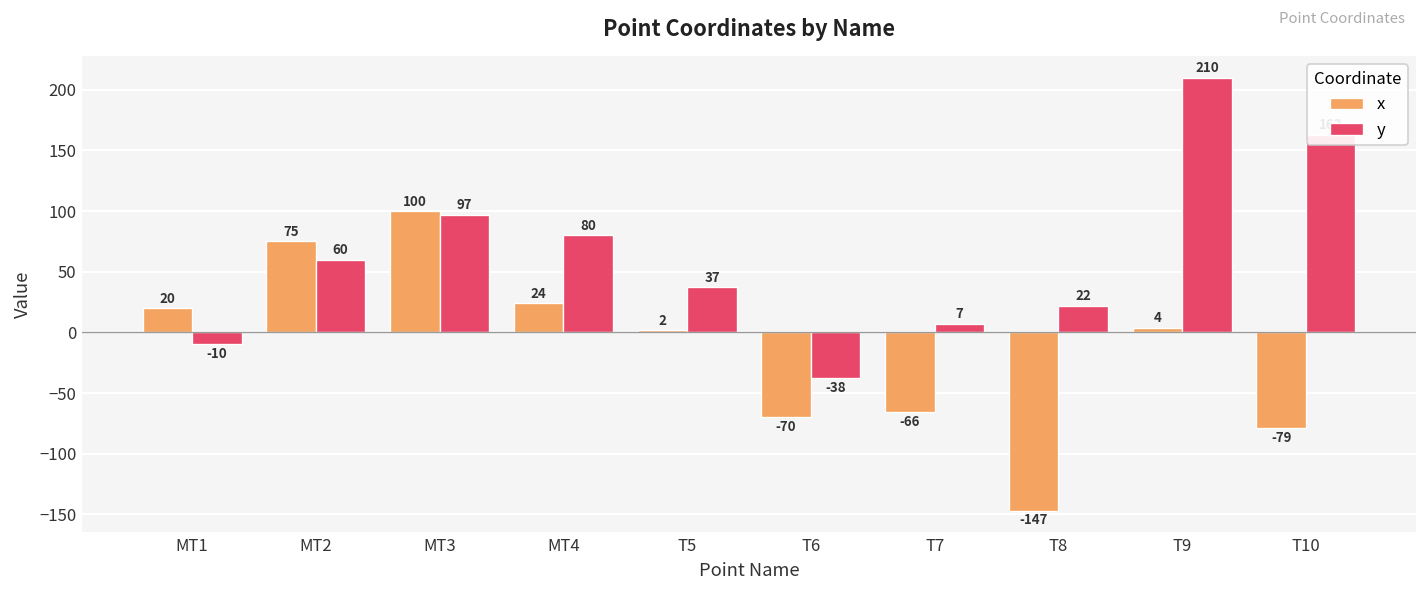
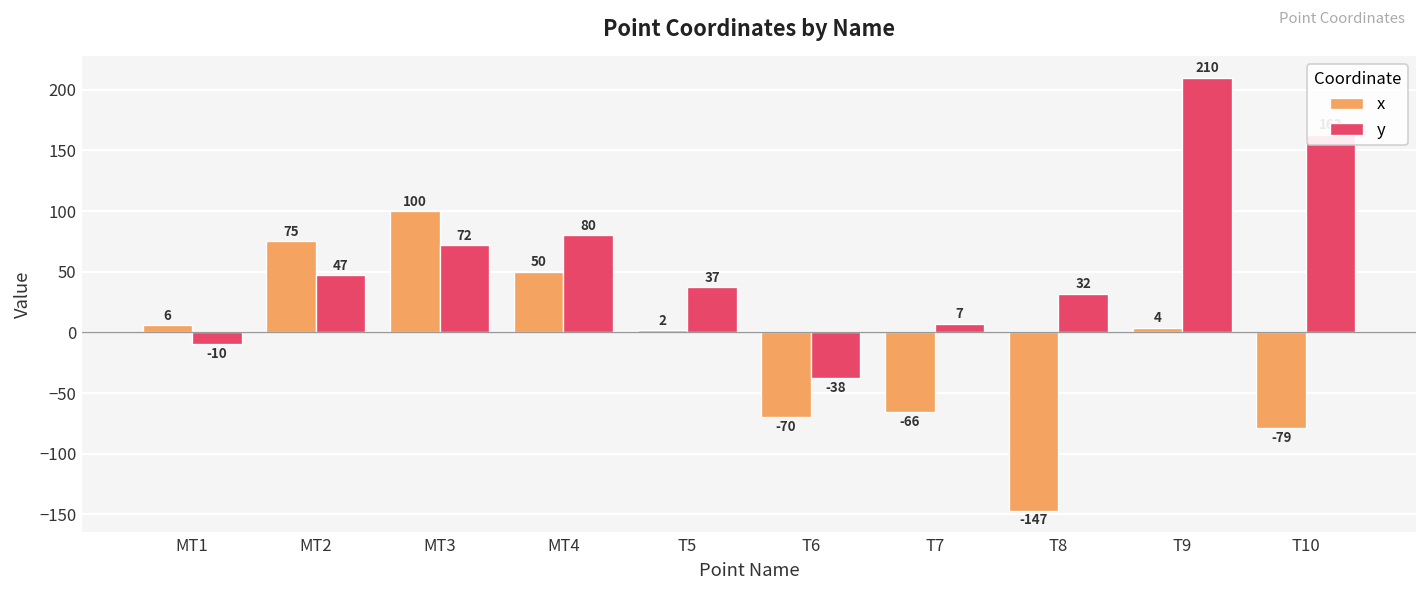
  {
    "x": {
-     "MT1": 20,
+     "MT1": 6,
      "MT2": 75,
      "MT3": 100,
-     "MT4": 24,
+     "MT4": 50,
      "T5": 2,
      "T6": -70,
      "T7": -66,
      "T8": -147,
      "T9": 4,
      "T10": -79
    },
    "y": {
      "MT1": -10,
-     "MT2": 60,
-     "MT3": 97,
+     "MT2": 47,
+     "MT3": 72,
      "MT4": 80,
      "T5": 37,
      "T6": -38,
      "T7": 7,
-     "T8": 22,
+     "T8": 32,
      "T9": 210
    }
  }
